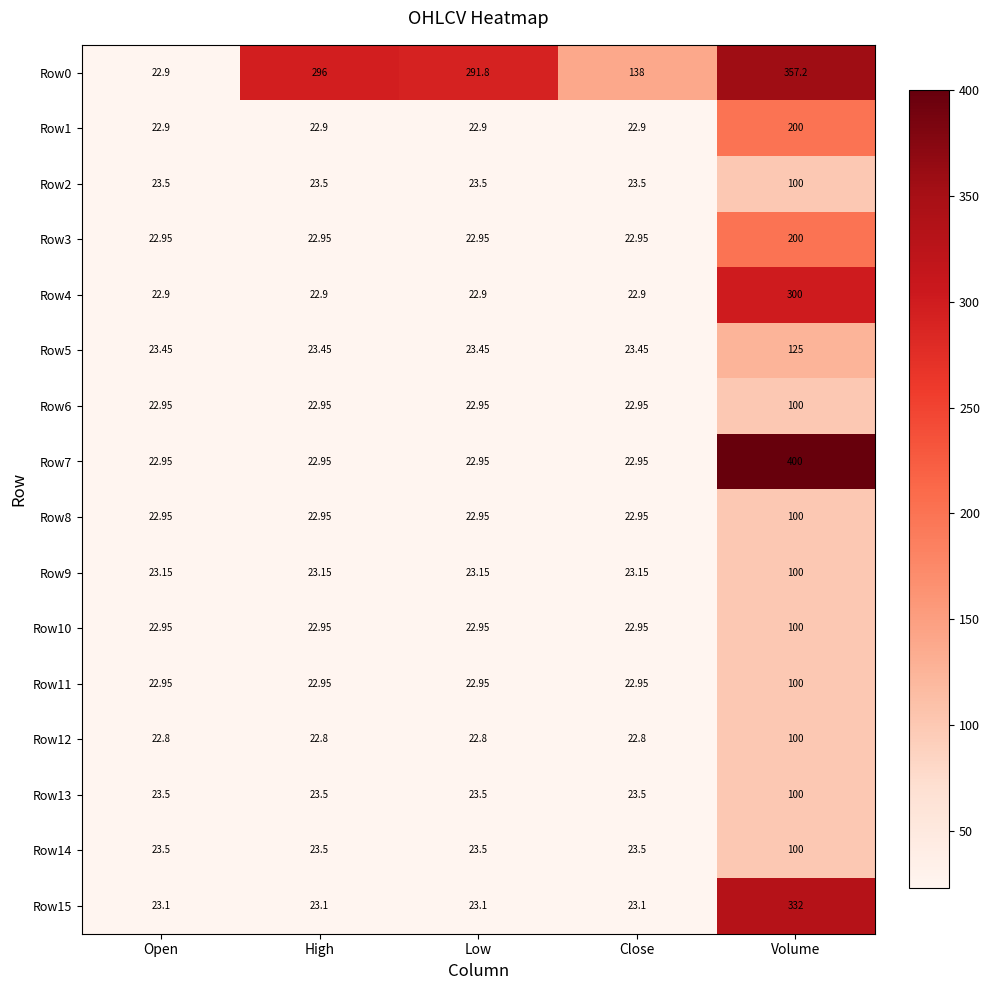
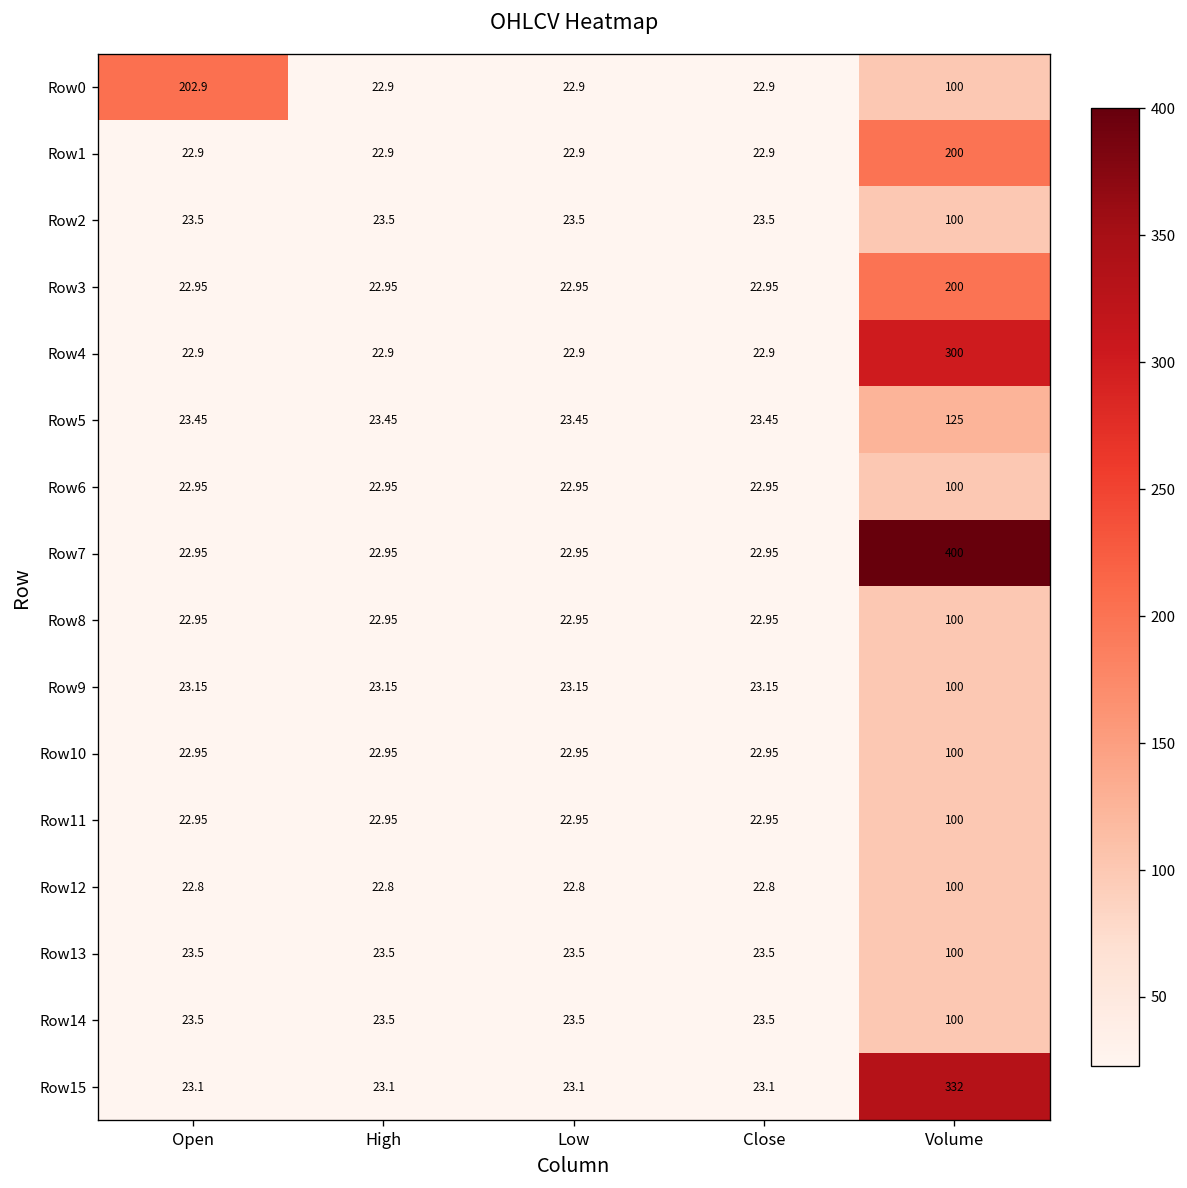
  {
    "Row0": {
-     "Open": 22.9,
-     "High": 296,
-     "Low": 291.8,
-     "Close": 138,
-     "Volume": 357.2
+     "Open": 202.9,
+     "High": 22.9,
+     "Low": 22.9,
+     "Close": 22.9,
+     "Volume": 100
    },
    "Row1": {
      "Open": 22.9,
      "High": 22.9,
      "Low": 22.9,
      "Close": 22.9,
      "Volume": 200
    },
    "Row2": {
      "Open": 23.5,
      "High": 23.5,
      "Low": 23.5,
      "Close": 23.5,
      "Volume": 100
    },
    "Row3": {
      "Open": 22.95,
      "High": 22.95,
      "Low": 22.95,
      "Close": 22.95,
      "Volume": 200
    },
    "Row4": {
      "Open": 22.9,
      "High": 22.9,
      "Low": 22.9,
      "Close": 22.9,
      "Volume": 300
    },
    "Row5": {
      "Open": 23.45,
      "High": 23.45,
      "Low": 23.45,
      "Close": 23.45,
      "Volume": 125
    },
    "Row6": {
      "Open": 22.95,
      "High": 22.95,
      "Low": 22.95,
      "Close": 22.95,
      "Volume": 100
    },
    "Row7": {
      "Open": 22.95,
      "High": 22.95,
      "Low": 22.95,
      "Close": 22.95,
      "Volume": 400
    },
    "Row8": {
      "Open": 22.95,
      "High": 22.95,
      "Low": 22.95,
      "Close": 22.95,
      "Volume": 100
    },
    "Row9": {
      "Open": 23.15,
      "High": 23.15,
      "Low": 23.15,
      "Close": 23.15,
      "Volume": 100
    },
    "Row10": {
      "Open": 22.95,
      "High": 22.95,
      "Low": 22.95,
      "Close": 22.95,
      "Volume": 100
    },
    "Row11": {
      "Open": 22.95,
      "High": 22.95,
      "Low": 22.95,
      "Close": 22.95,
      "Volume": 100
    },
    "Row12": {
      "Open": 22.8,
      "High": 22.8,
      "Low": 22.8,
      "Close": 22.8,
      "Volume": 100
    },
    "Row13": {
      "Open": 23.5,
      "High": 23.5,
      "Low": 23.5,
      "Close": 23.5,
      "Volume": 100
    },
    "Row14": {
      "Open": 23.5,
      "High": 23.5,
      "Low": 23.5,
      "Close": 23.5,
      "Volume": 100
    },
    "Row15": {
      "Open": 23.1,
      "High": 23.1,
      "Low": 23.1,
      "Close": 23.1,
      "Volume": 332
    }
  }
